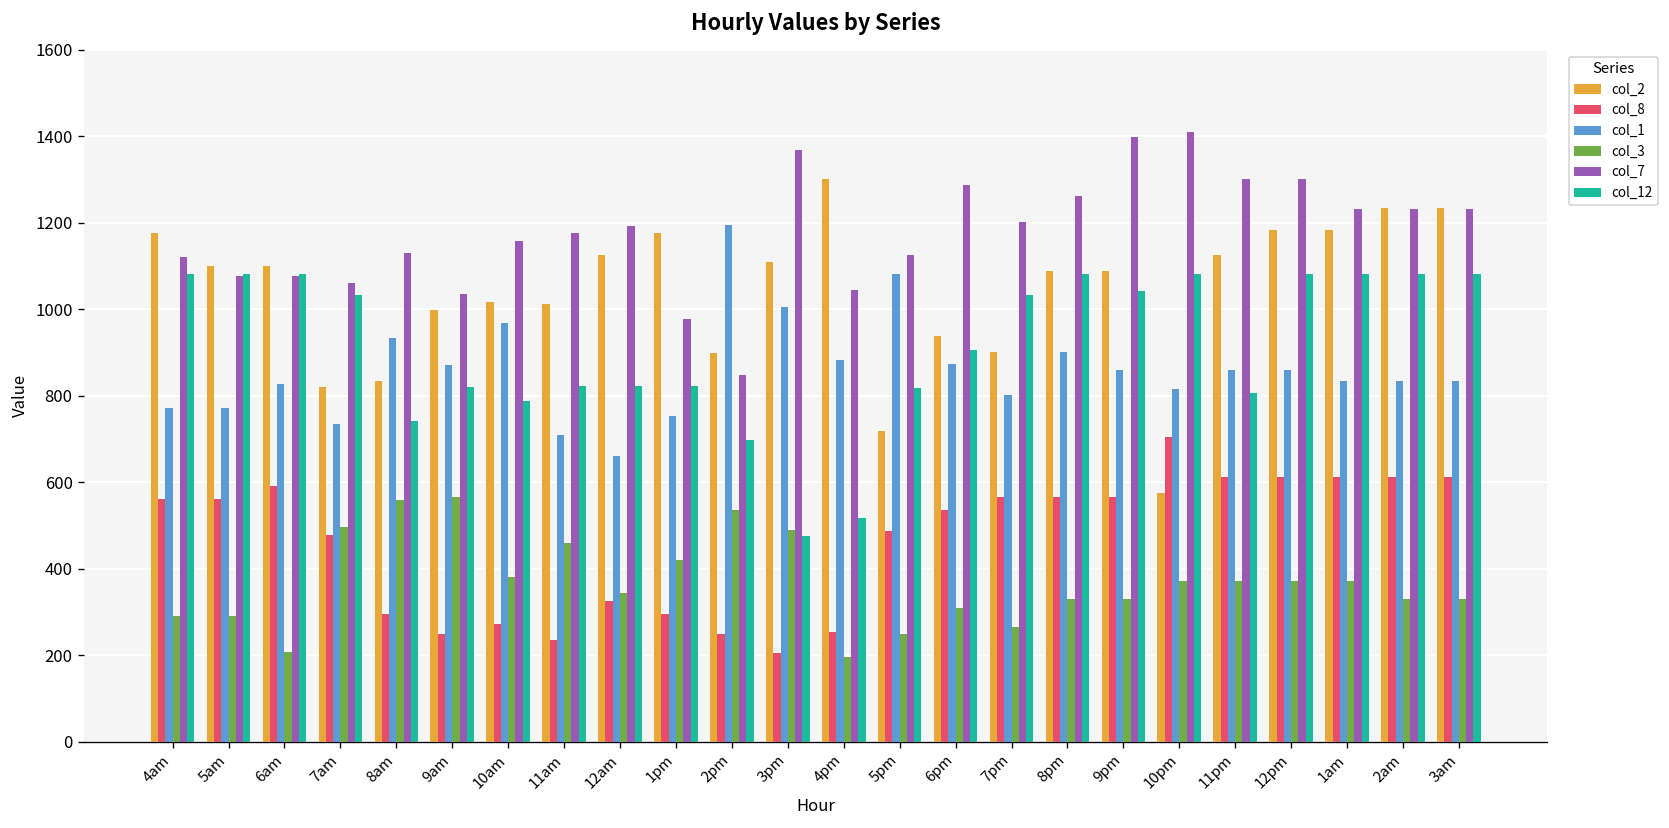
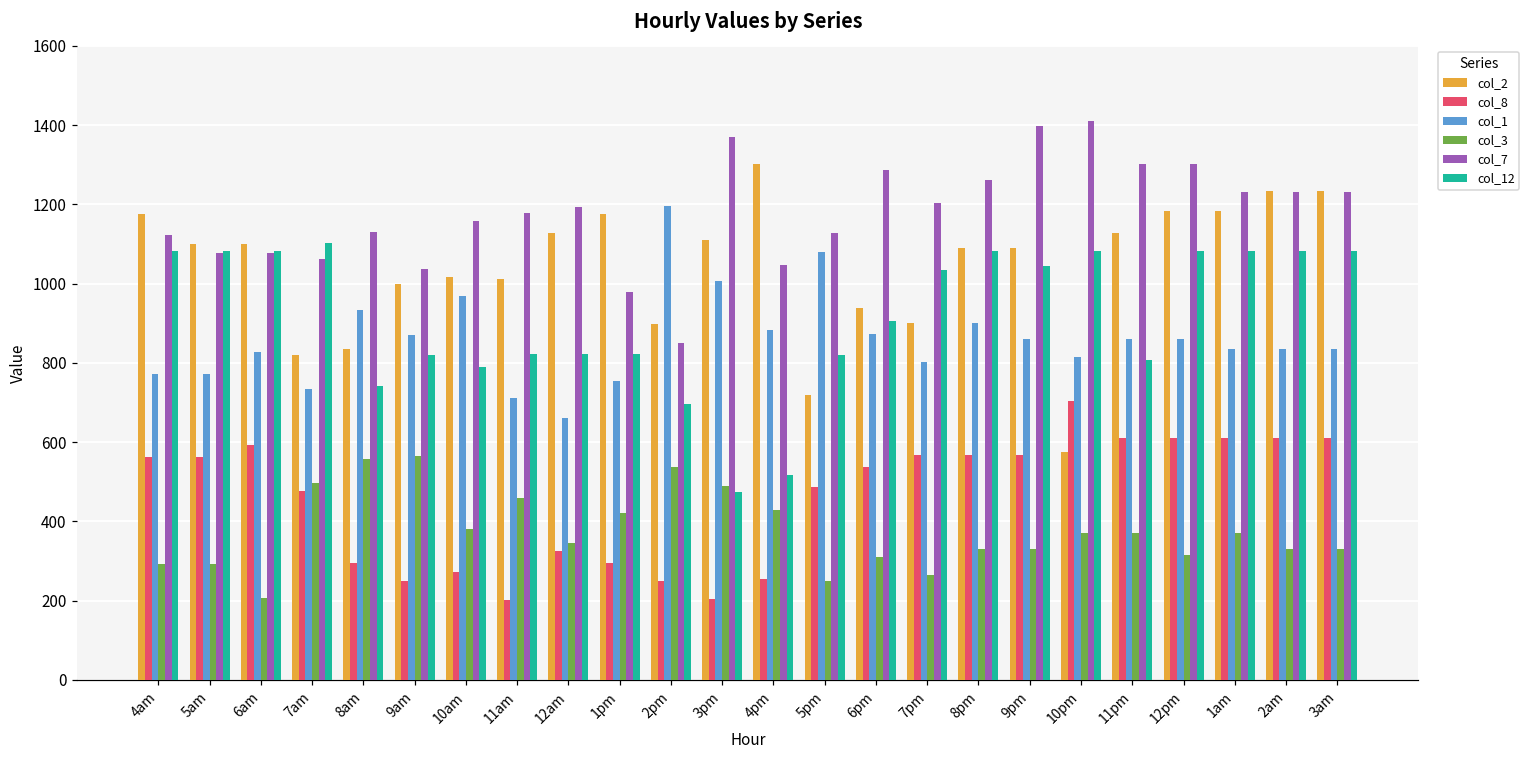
  {
    "col_2": {
      "4am": 1180,
      "5am": 1100,
      "6am": 1100,
      "7am": 820,
      "8am": 830,
      "9am": 1000,
      "10am": 1020,
      "11am": 1010,
      "12am": 1130,
      "1pm": 1180,
      "2pm": 900,
      "3pm": 1110,
      "4pm": 1300,
      "5pm": 720,
      "6pm": 940,
      "7pm": 900,
      "8pm": 1090,
      "9pm": 1090,
      "10pm": 580,
      "11pm": 1130,
      "12pm": 1180,
      "1am": 1180,
      "2am": 1230,
      "3am": 1230
    },
    "col_8": {
      "4am": 560,
      "5am": 560,
      "6am": 590,
      "7am": 480,
      "8am": 300,
      "9am": 250,
      "10am": 270,
-     "11am": 240,
+     "11am": 200,
      "12am": 330,
      "1pm": 300,
      "2pm": 250,
      "3pm": 200,
      "4pm": 250,
      "5pm": 490,
      "6pm": 540,
      "7pm": 570,
      "8pm": 570,
      "9pm": 570,
      "10pm": 700,
      "11pm": 610,
      "12pm": 610,
      "1am": 610,
      "2am": 610,
      "3am": 610
    },
    "col_1": {
      "4am": 770,
      "5am": 770,
      "6am": 830,
      "7am": 730,
      "8am": 930,
      "9am": 870,
      "10am": 970,
      "11am": 710,
      "12am": 660,
      "1pm": 750,
      "2pm": 1200,
      "3pm": 1010,
      "4pm": 880,
      "5pm": 1080,
      "6pm": 870,
      "7pm": 800,
      "8pm": 900,
      "9pm": 860,
      "10pm": 820,
      "11pm": 860,
      "12pm": 860,
      "1am": 830,
      "2am": 830,
      "3am": 830
    },
    "col_3": {
      "4am": 290,
      "5am": 290,
      "6am": 210,
      "7am": 500,
      "8am": 560,
      "9am": 570,
      "10am": 380,
      "11am": 460,
      "12am": 340,
      "1pm": 420,
      "2pm": 540,
      "3pm": 490,
-     "4pm": 200,
+     "4pm": 430,
      "5pm": 250,
      "6pm": 310,
      "7pm": 260,
      "8pm": 330,
      "9pm": 330,
      "10pm": 370,
      "11pm": 370,
-     "12pm": 370,
+     "12pm": 320,
      "1am": 370,
      "2am": 330,
      "3am": 330
    },
    "col_7": {
      "4am": 1120,
      "5am": 1080,
      "6am": 1080,
      "7am": 1060,
      "8am": 1130,
      "9am": 1040,
      "10am": 1160,
      "11am": 1180,
      "12am": 1190,
      "1pm": 980,
      "2pm": 850,
      "3pm": 1370,
      "4pm": 1050,
      "5pm": 1130,
      "6pm": 1290,
      "7pm": 1200,
      "8pm": 1260,
      "9pm": 1400,
      "10pm": 1410,
      "11pm": 1300,
      "12pm": 1300,
      "1am": 1230,
      "2am": 1230,
      "3am": 1230
    },
    "col_12": {
      "4am": 1080,
      "5am": 1080,
      "6am": 1080,
-     "7am": 1030,
+     "7am": 1100,
      "8am": 740,
      "9am": 820,
      "10am": 790,
      "11am": 820,
      "12am": 820,
      "1pm": 820,
      "2pm": 700,
      "3pm": 470,
      "4pm": 520,
      "5pm": 820,
      "6pm": 910,
      "7pm": 1030,
      "8pm": 1080,
      "9pm": 1040,
      "10pm": 1080,
      "11pm": 810,
      "12pm": 1080,
      "1am": 1080,
      "2am": 1080,
      "3am": 1080
    }
  }
